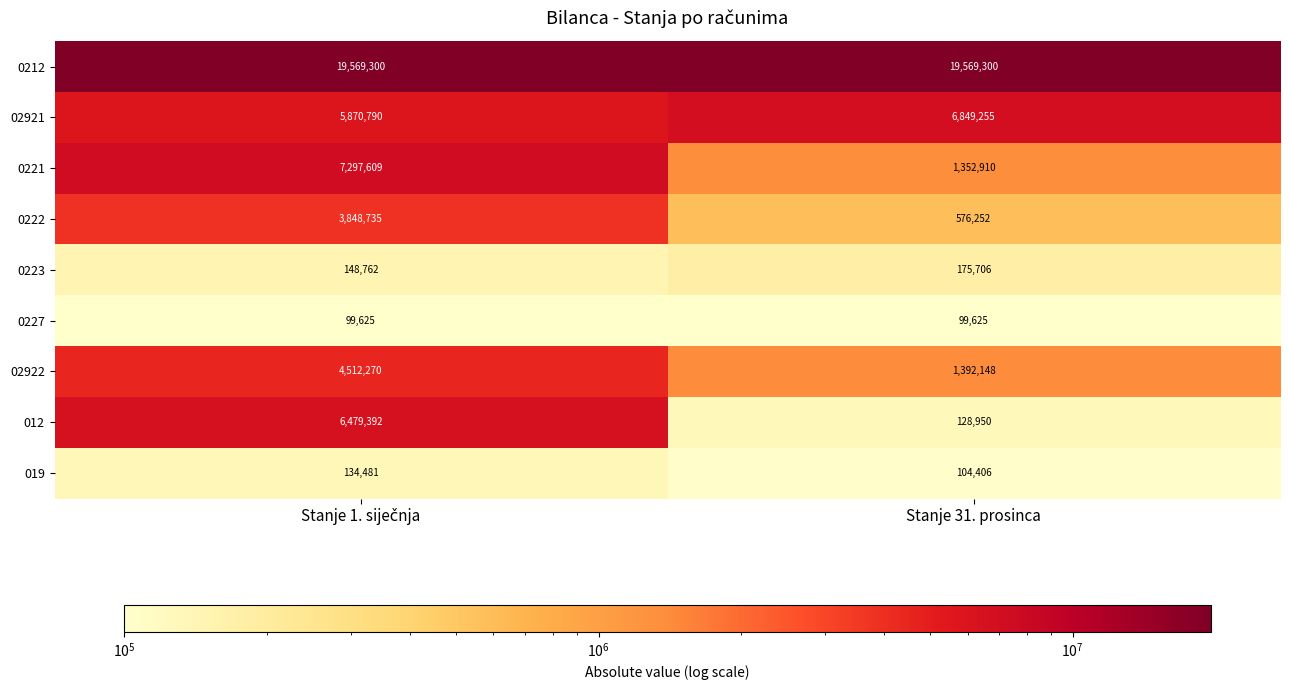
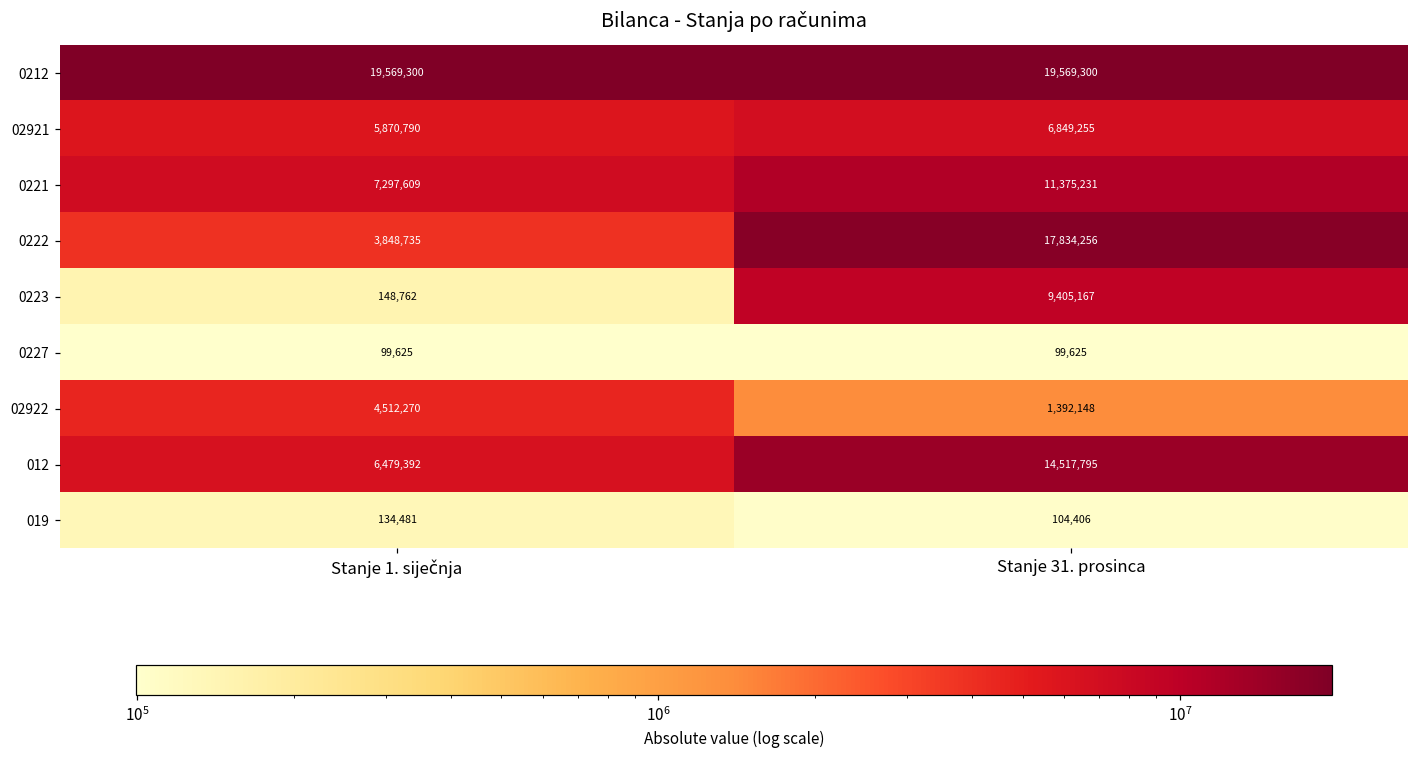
  {
    "0212": {
      "Stanje 1. siječnja": "19,569,300",
      "Stanje 31. prosinca": "19,569,300"
    },
    "02921": {
      "Stanje 1. siječnja": "5,870,790",
      "Stanje 31. prosinca": "6,849,255"
    },
    "0221": {
      "Stanje 1. siječnja": "7,297,609",
-     "Stanje 31. prosinca": "1,352,910"
+     "Stanje 31. prosinca": "11,375,231"
    },
    "0222": {
      "Stanje 1. siječnja": "3,848,735",
-     "Stanje 31. prosinca": "576,252"
+     "Stanje 31. prosinca": "17,834,256"
    },
    "0223": {
      "Stanje 1. siječnja": "148,762",
-     "Stanje 31. prosinca": "175,706"
+     "Stanje 31. prosinca": "9,405,167"
    },
    "0227": {
      "Stanje 1. siječnja": "99,625",
      "Stanje 31. prosinca": "99,625"
    },
    "02922": {
      "Stanje 1. siječnja": "4,512,270",
      "Stanje 31. prosinca": "1,392,148"
    },
    "012": {
      "Stanje 1. siječnja": "6,479,392",
-     "Stanje 31. prosinca": "128,950"
+     "Stanje 31. prosinca": "14,517,795"
    },
    "019": {
      "Stanje 1. siječnja": "134,481",
      "Stanje 31. prosinca": "104,406"
    }
  }
